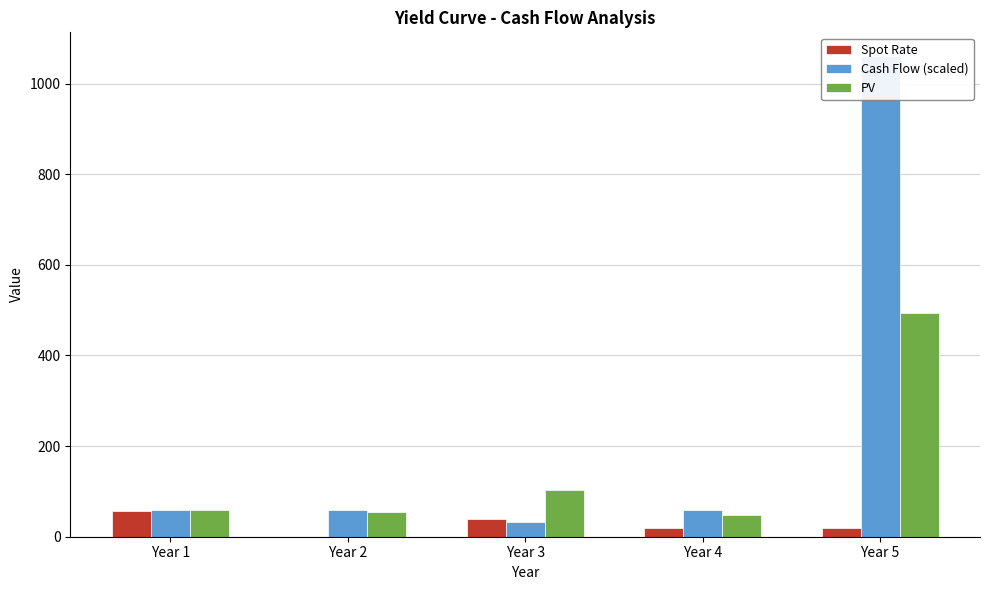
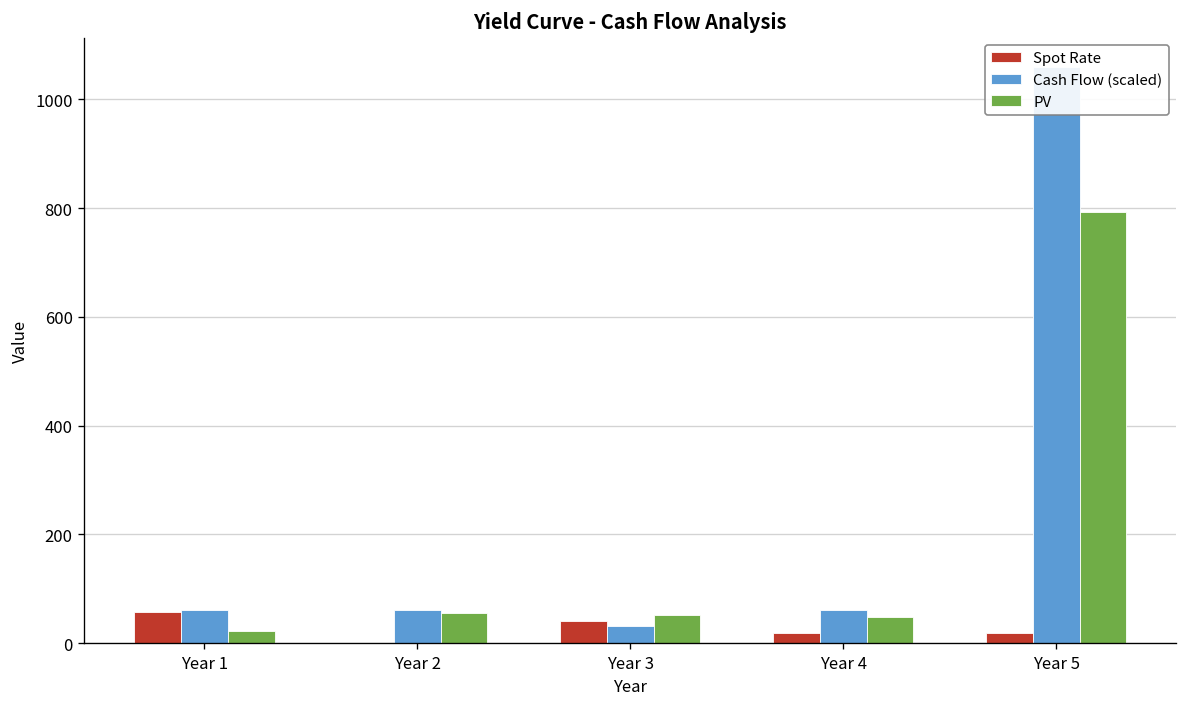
  {
    "Spot Rate": {
      "Year 1": 60,
      "Year 3": 40,
      "Year 4": 20,
      "Year 5": 20
    },
    "Cash Flow (scaled)": {
      "Year 1": 60,
      "Year 2": 60,
      "Year 3": 30,
      "Year 4": 60
    },
    "PV": {
-     "Year 1": 60,
+     "Year 1": 20,
      "Year 2": 60,
-     "Year 3": 100,
+     "Year 3": 50,
      "Year 4": 50,
-     "Year 5": 490
+     "Year 5": 790
    }
  }
